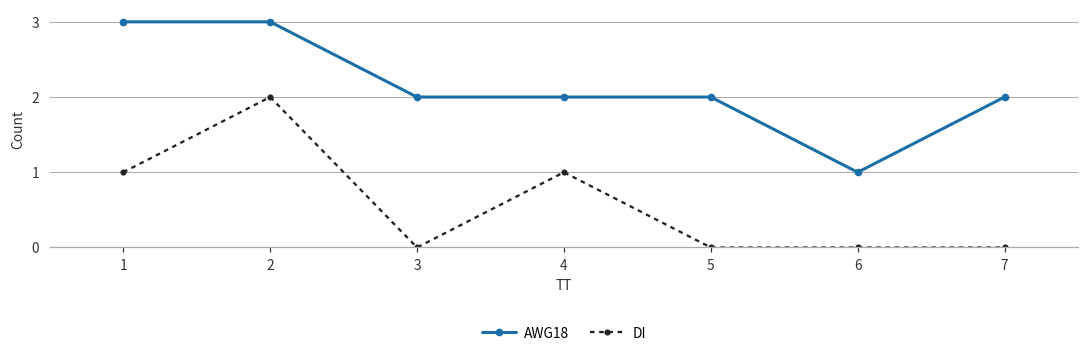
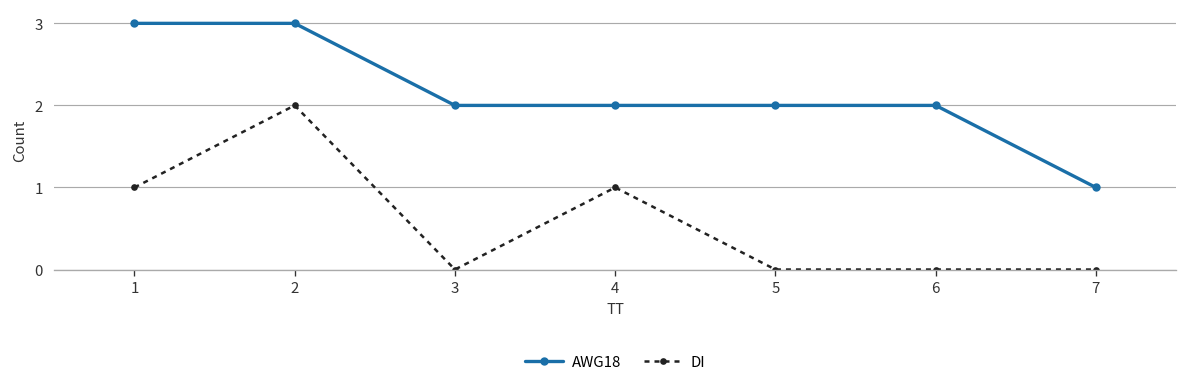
  {
    "AWG18": {
      "1": 3,
      "2": 3,
      "3": 2,
      "4": 2,
      "5": 2,
-     "6": 1,
-     "7": 2
+     "6": 2,
+     "7": 1
    },
    "DI": {
      "1": 1,
      "2": 2,
      "3": 0,
      "4": 1,
      "5": 0,
      "6": 0,
      "7": 0
    }
  }
